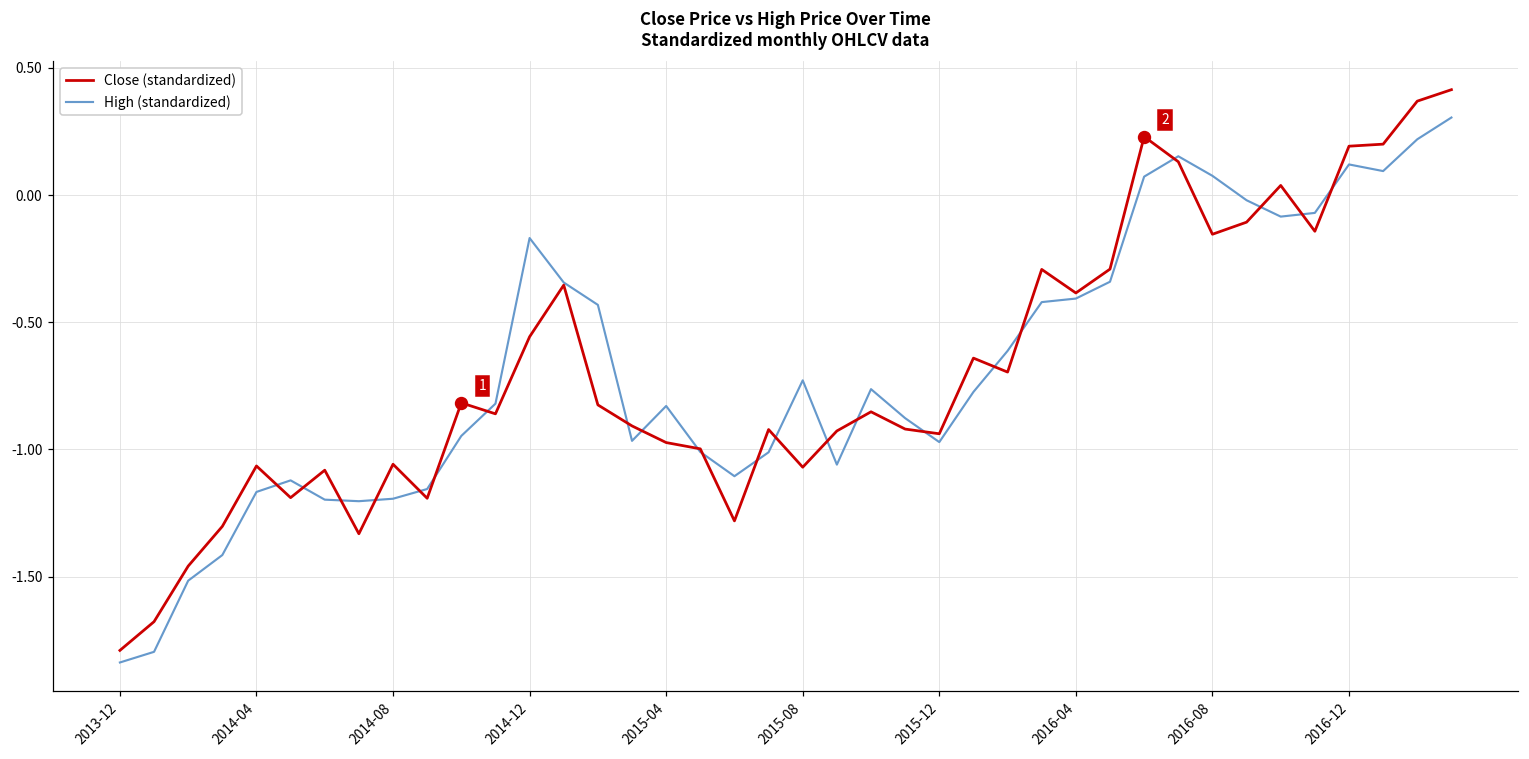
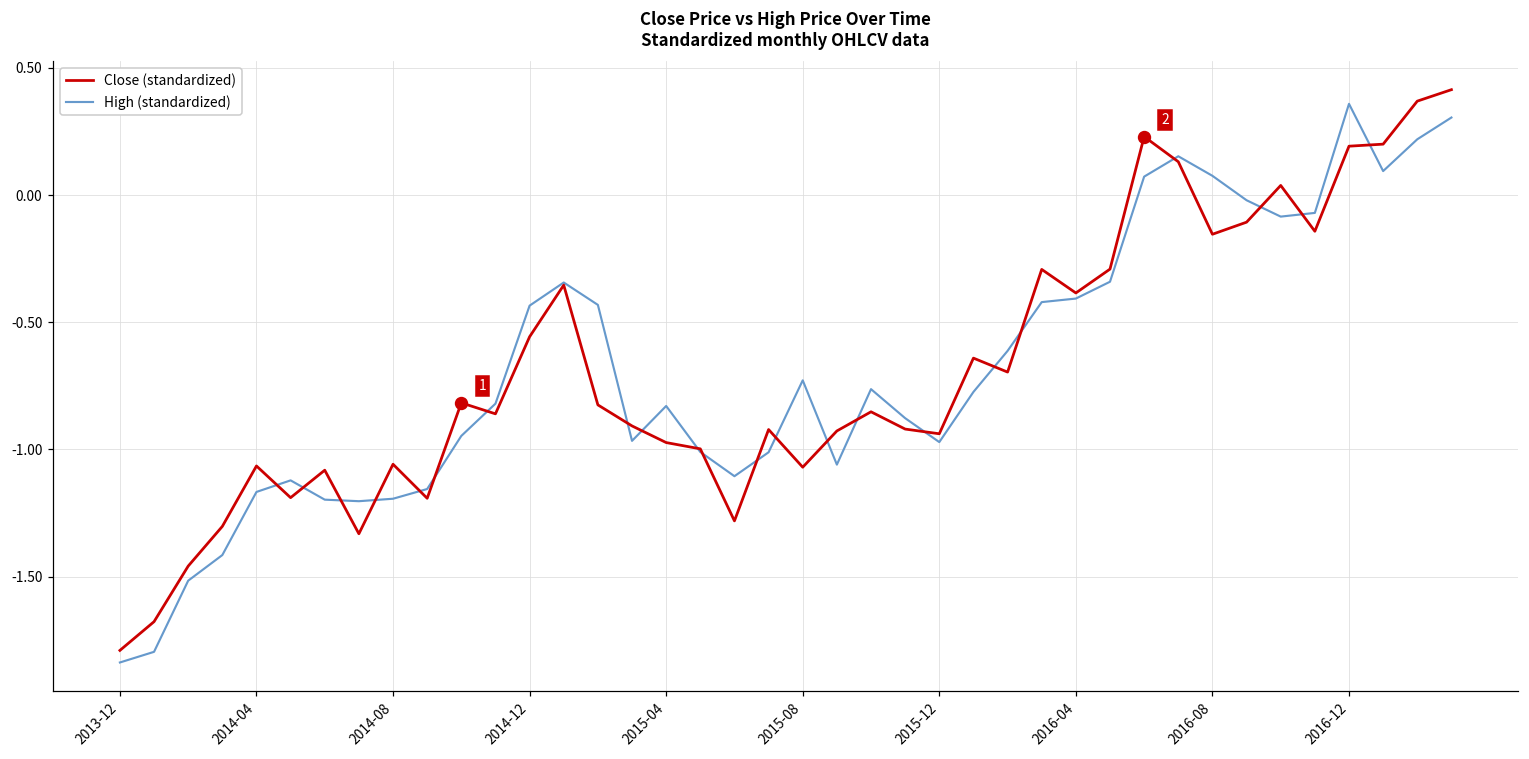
  {
    "High (standardized)": {
      "2013-12": -1.84,
      "2014-04": -1.17,
      "2014-08": -1.19,
-     "2014-12": -0.17,
+     "2014-12": -0.43,
      "2015-04": -0.83,
      "2015-08": -0.73,
      "2015-12": -0.97,
      "2016-04": -0.41,
      "2016-08": 0.08,
-     "2016-12": 0.12
+     "2016-12": 0.36
    }
  }
